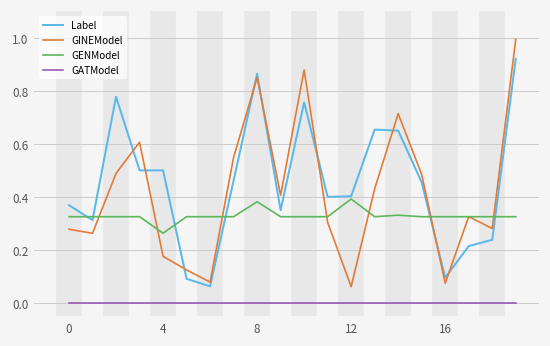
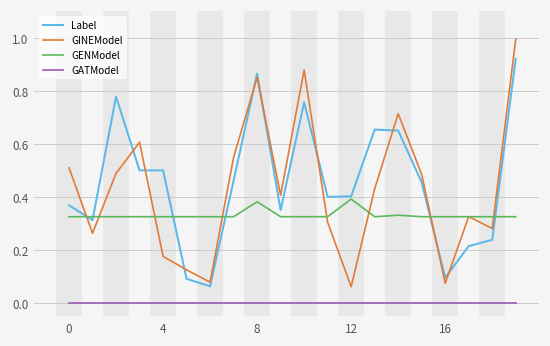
  {
    "Label": {
      "0": 0.37,
      "4": 0.50,
      "8": 0.86,
      "16": 0.10
    },
    "GINEModel": {
-     "0": 0.28,
+     "0": 0.51,
      "4": 0.18,
      "8": 0.85,
      "12": 0.06,
      "16": 0.07
    },
    "GENModel": {
      "0": 0.33,
-     "4": 0.26,
+     "4": 0.33,
      "8": 0.38,
      "16": 0.33
    },
    "GATModel": {
      "0": 0.00,
      "4": 0.00,
      "8": 0.00,
      "12": 0.00,
      "16": 0.00
    }
  }
